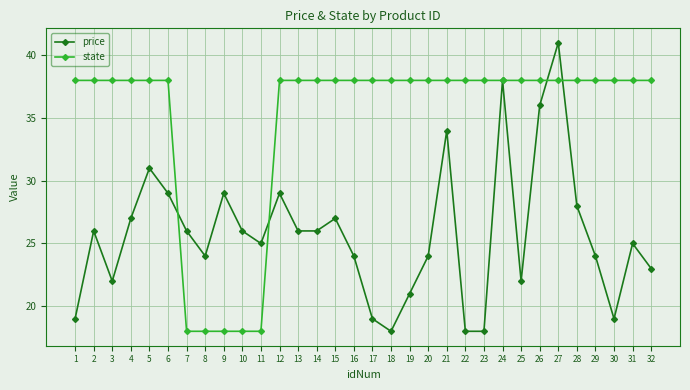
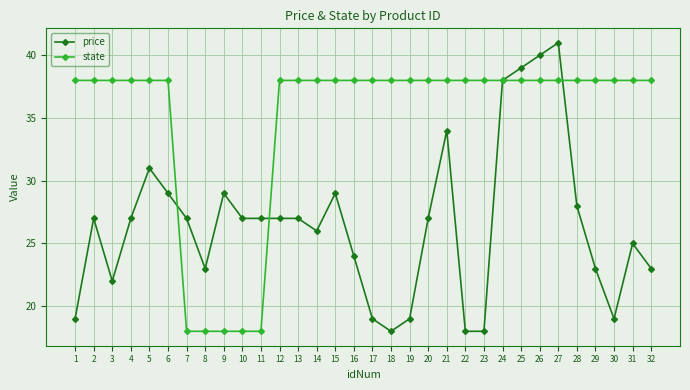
  {
    "price": {
      "1": 19,
-     "2": 26,
+     "2": 27,
      "3": 22,
      "4": 27,
      "5": 31,
      "6": 29,
-     "7": 26,
-     "8": 24,
+     "7": 27,
+     "8": 23,
      "9": 29,
-     "10": 26,
-     "11": 25,
-     "12": 29,
-     "13": 26,
+     "10": 27,
+     "11": 27,
+     "12": 27,
+     "13": 27,
      "14": 26,
-     "15": 27,
+     "15": 29,
      "16": 24,
      "17": 19,
      "18": 18,
-     "19": 21,
-     "20": 24,
+     "19": 19,
+     "20": 27,
      "21": 34,
      "22": 18,
      "23": 18,
-     "25": 22,
-     "26": 36,
+     "25": 39,
+     "26": 40,
      "27": 41,
      "28": 28,
-     "29": 24,
+     "29": 23,
      "30": 19,
      "31": 25,
      "32": 23
    },
    "state": {
      "1": 38,
      "2": 38,
      "3": 38,
      "4": 38,
      "5": 38,
      "6": 38,
      "7": 18,
      "8": 18,
      "9": 18,
      "10": 18,
      "11": 18,
      "12": 38,
      "13": 38,
      "14": 38,
      "15": 38,
      "16": 38,
      "17": 38,
      "18": 38,
      "19": 38,
      "20": 38,
      "21": 38,
      "22": 38,
      "23": 38,
      "25": 38,
      "26": 38,
      "27": 38,
      "28": 38,
      "29": 38,
      "30": 38,
      "31": 38,
      "32": 38
    }
  }
